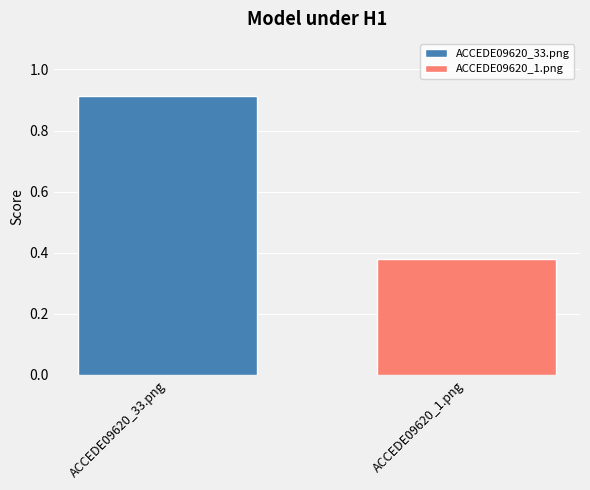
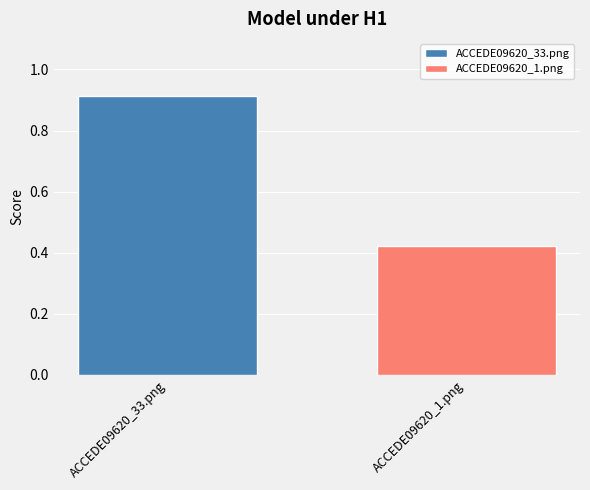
  {
    "ACCEDE09620_33.png": 0.91,
-   "ACCEDE09620_1.png": 0.38
+   "ACCEDE09620_1.png": 0.42
  }
